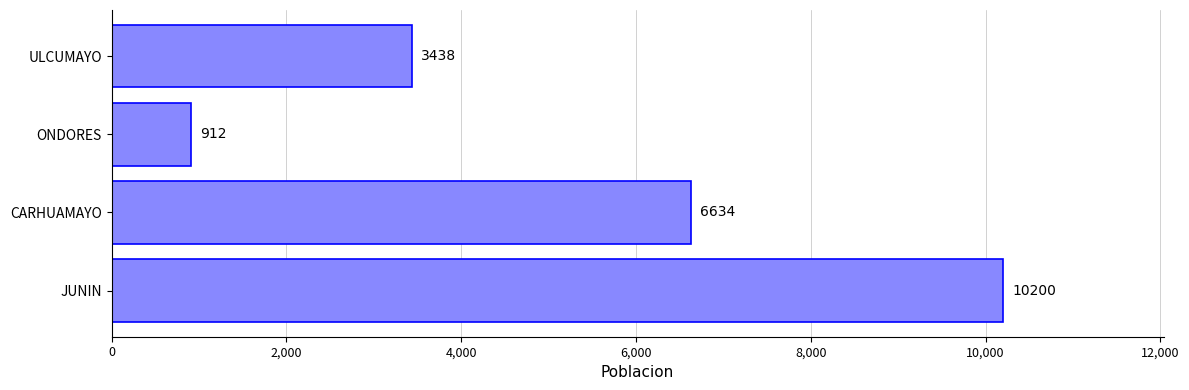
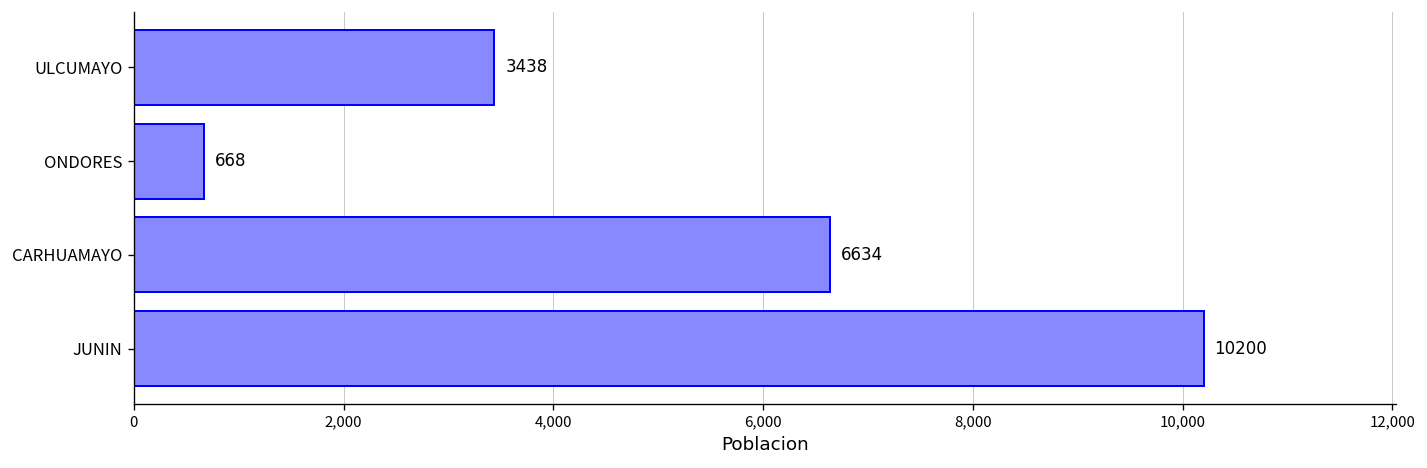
  {
    "ULCUMAYO": 3438,
-   "ONDORES": 912,
+   "ONDORES": 668,
    "CARHUAMAYO": 6634,
    "JUNIN": 10200
  }
